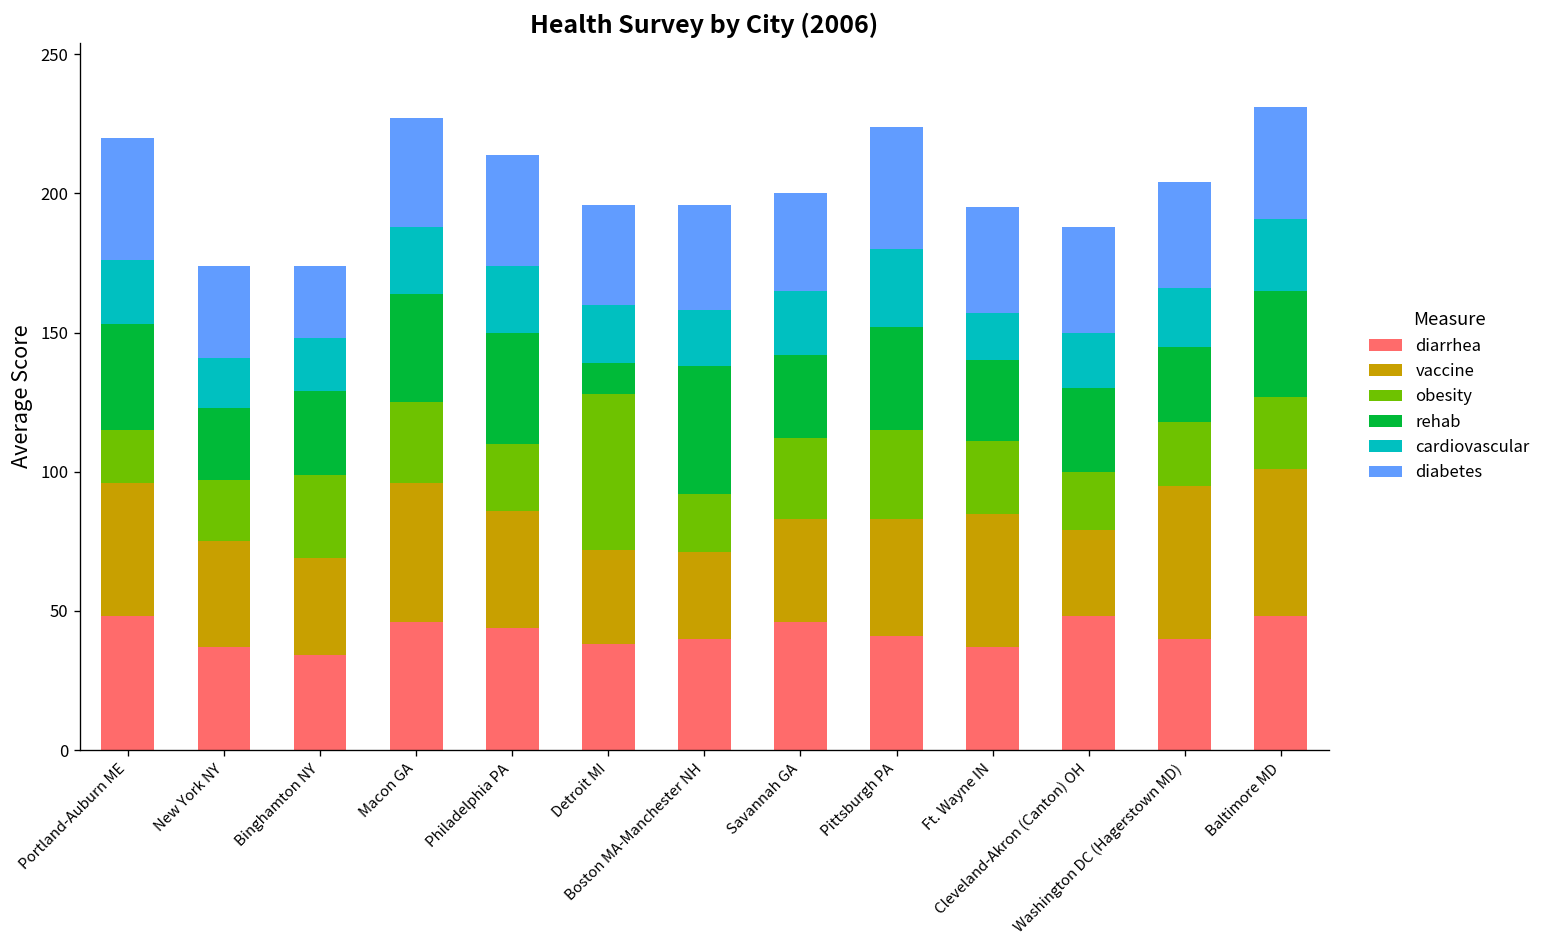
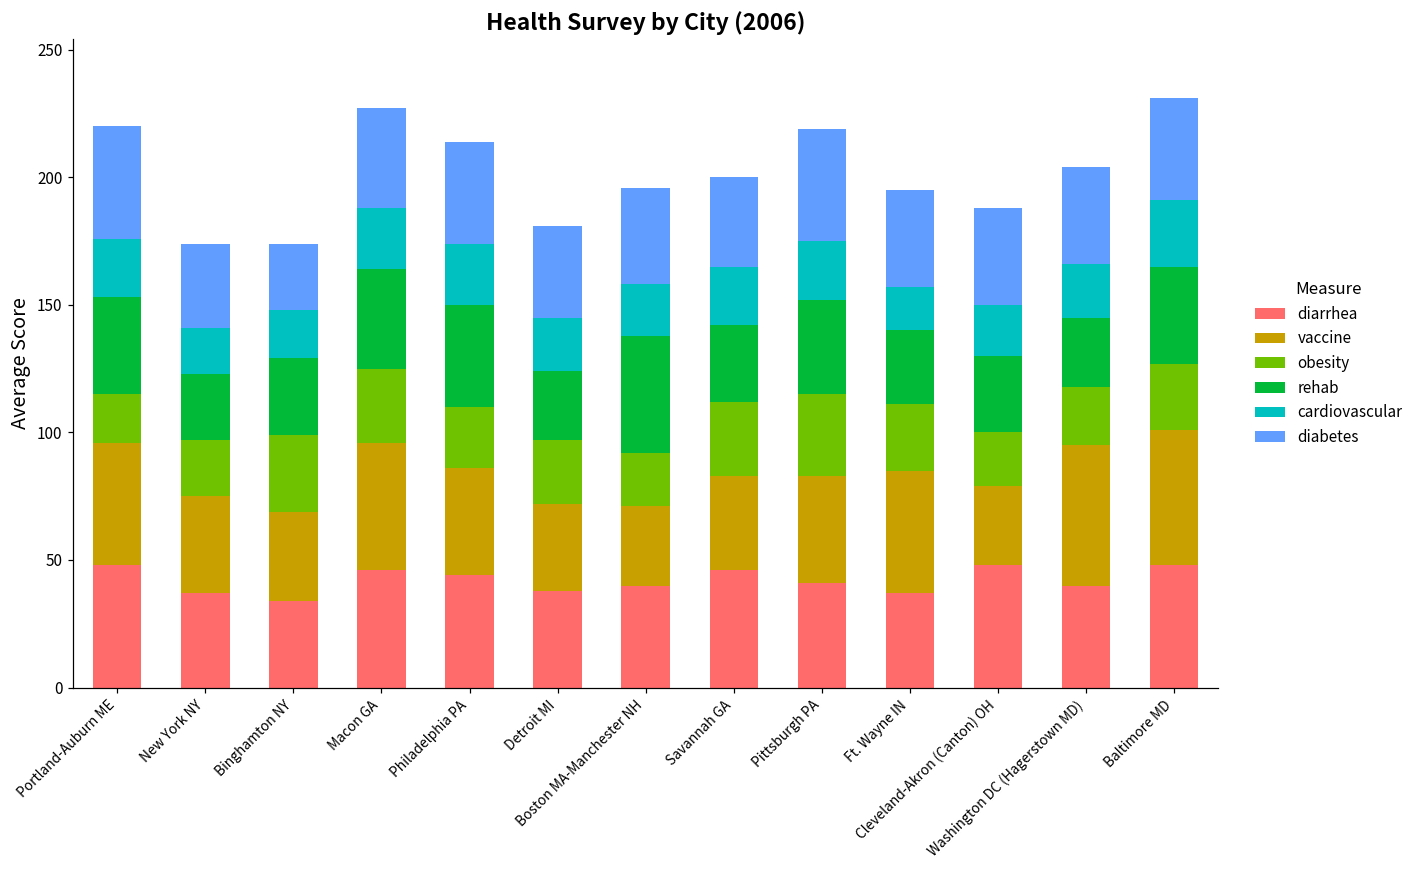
  {
    "diarrhea": {
      "Portland-Auburn ME": 48,
      "New York NY": 37,
      "Binghamton NY": 34,
      "Macon GA": 46,
      "Philadelphia PA": 44,
      "Detroit MI": 38,
      "Boston MA-Manchester NH": 40,
      "Savannah GA": 46,
      "Pittsburgh PA": 41,
      "Ft. Wayne IN": 37,
      "Cleveland-Akron (Canton) OH": 48,
      "Washington DC (Hagerstown MD)": 40,
      "Baltimore MD": 48
    },
    "vaccine": {
      "Portland-Auburn ME": 48,
      "New York NY": 38,
      "Binghamton NY": 35,
      "Macon GA": 50,
      "Philadelphia PA": 42,
      "Detroit MI": 34,
      "Boston MA-Manchester NH": 31,
      "Savannah GA": 37,
      "Pittsburgh PA": 42,
      "Ft. Wayne IN": 48,
      "Cleveland-Akron (Canton) OH": 31,
      "Washington DC (Hagerstown MD)": 55,
      "Baltimore MD": 53
    },
    "obesity": {
      "Portland-Auburn ME": 19,
      "New York NY": 22,
      "Binghamton NY": 30,
      "Macon GA": 29,
      "Philadelphia PA": 24,
-     "Detroit MI": 56,
+     "Detroit MI": 25,
      "Boston MA-Manchester NH": 21,
      "Savannah GA": 29,
      "Pittsburgh PA": 32,
      "Ft. Wayne IN": 26,
      "Cleveland-Akron (Canton) OH": 21,
      "Washington DC (Hagerstown MD)": 23,
      "Baltimore MD": 26
    },
    "rehab": {
      "Portland-Auburn ME": 38,
      "New York NY": 26,
      "Binghamton NY": 30,
      "Macon GA": 39,
      "Philadelphia PA": 40,
-     "Detroit MI": 11,
+     "Detroit MI": 27,
      "Boston MA-Manchester NH": 46,
      "Savannah GA": 30,
      "Pittsburgh PA": 37,
      "Ft. Wayne IN": 29,
      "Cleveland-Akron (Canton) OH": 30,
      "Washington DC (Hagerstown MD)": 27,
      "Baltimore MD": 38
    },
    "cardiovascular": {
      "Portland-Auburn ME": 23,
      "New York NY": 18,
      "Binghamton NY": 19,
      "Macon GA": 24,
      "Philadelphia PA": 24,
      "Detroit MI": 21,
      "Boston MA-Manchester NH": 20,
      "Savannah GA": 23,
-     "Pittsburgh PA": 28,
+     "Pittsburgh PA": 23,
      "Ft. Wayne IN": 17,
      "Cleveland-Akron (Canton) OH": 20,
      "Washington DC (Hagerstown MD)": 21,
      "Baltimore MD": 26
    },
    "diabetes": {
      "Portland-Auburn ME": 44,
      "New York NY": 33,
      "Binghamton NY": 26,
      "Macon GA": 39,
      "Philadelphia PA": 40,
      "Detroit MI": 36,
      "Boston MA-Manchester NH": 38,
      "Savannah GA": 35,
      "Pittsburgh PA": 44,
      "Ft. Wayne IN": 38,
      "Cleveland-Akron (Canton) OH": 38,
      "Washington DC (Hagerstown MD)": 38,
      "Baltimore MD": 40
    }
  }
